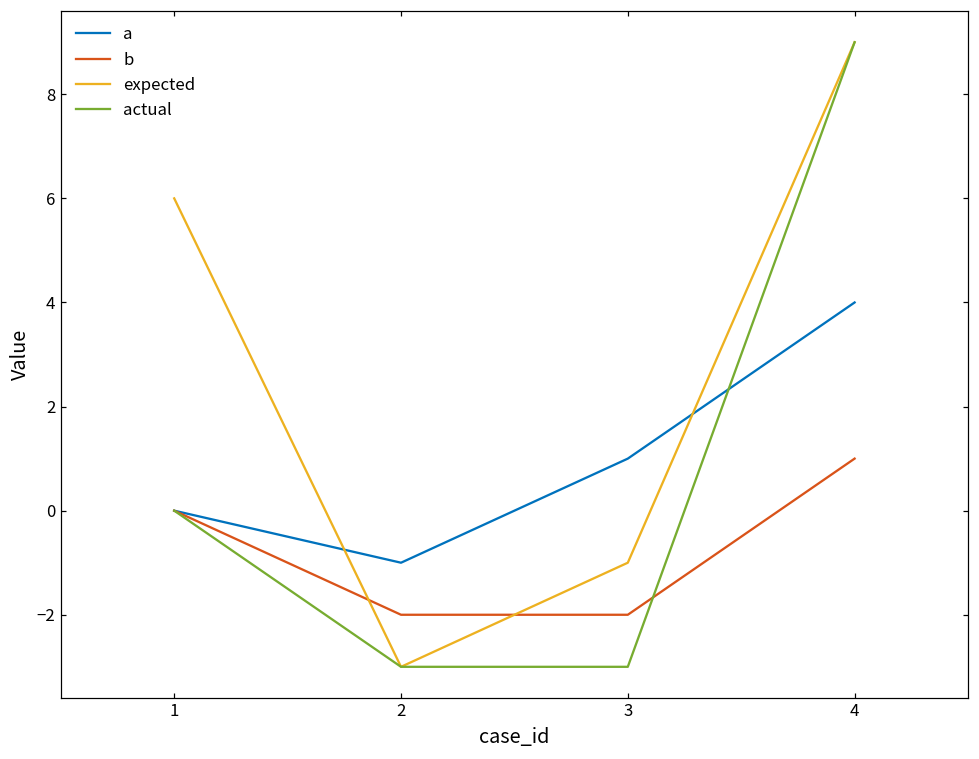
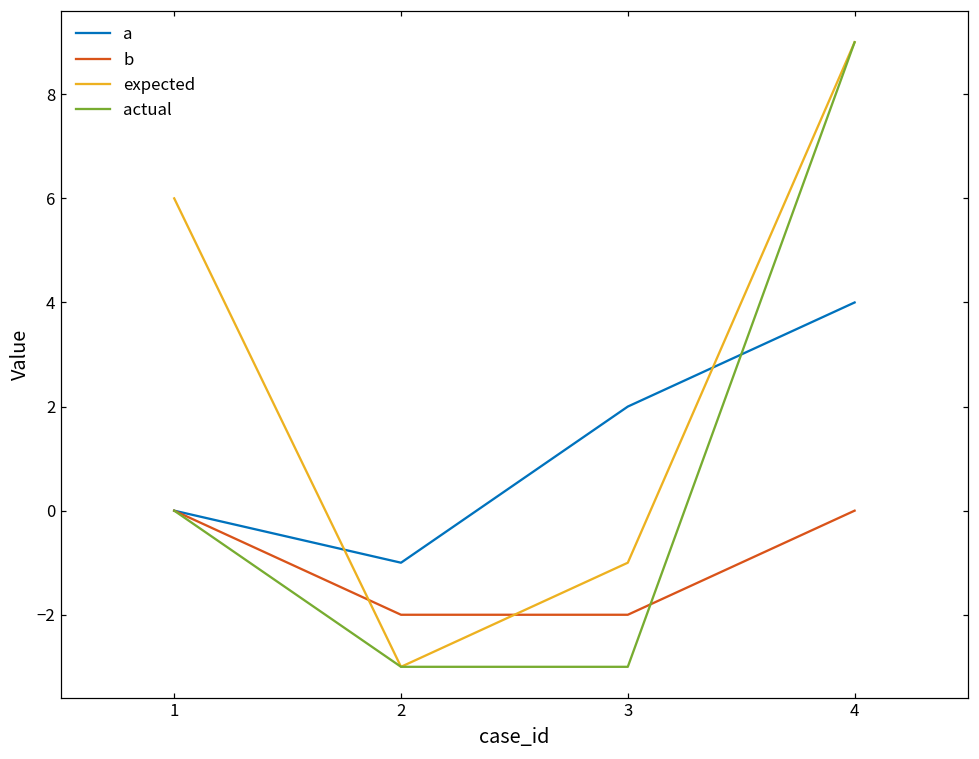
  {
    "a": {
      "2": -1,
-     "3": 1,
+     "3": 2,
      "4": 4
    },
    "b": {
      "2": -2,
      "3": -2,
-     "4": 1
+     "4": 0
    },
    "expected": {
      "1": 6,
      "3": -1
    },
    "actual": {
      "3": -3
    }
  }
